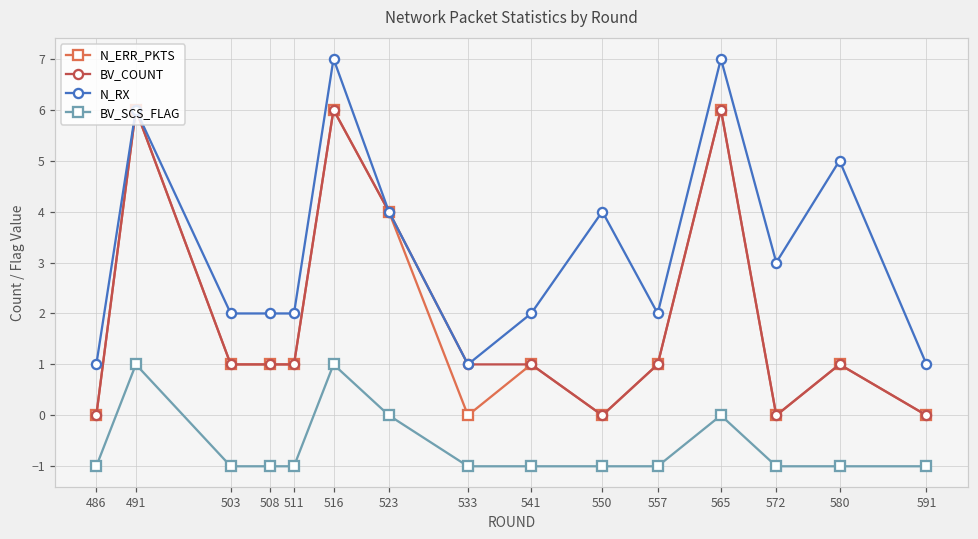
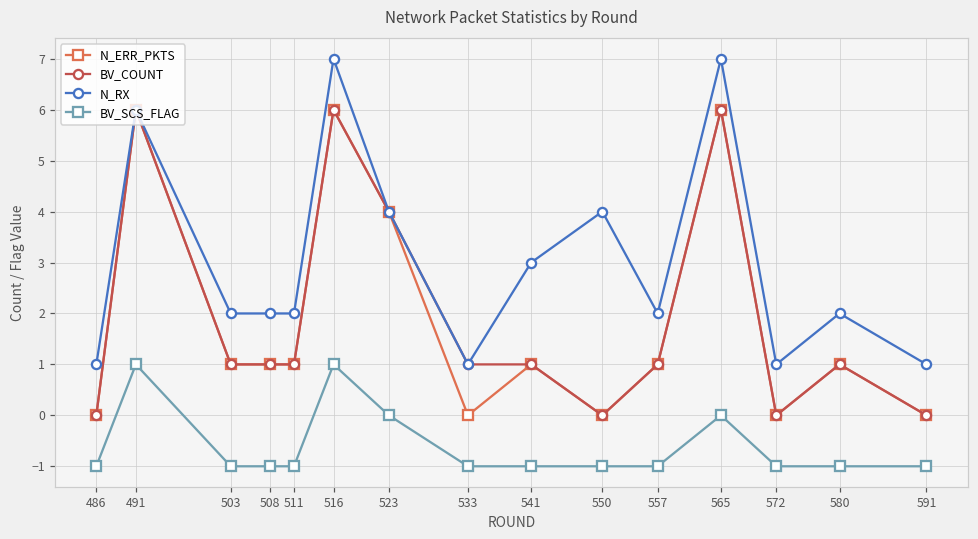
  {
    "N_RX": {
      "486": 1,
      "503": 2,
      "508": 2,
      "511": 2,
      "516": 7,
-     "541": 2,
+     "541": 3,
      "550": 4,
      "557": 2,
      "565": 7,
-     "572": 3,
-     "580": 5,
+     "572": 1,
+     "580": 2,
      "591": 1
    },
    "BV_SCS_FLAG": {
      "486": -1,
      "491": 1,
      "503": -1,
      "508": -1,
      "511": -1,
      "516": 1,
      "523": 0,
      "533": -1,
      "541": -1,
      "550": -1,
      "557": -1,
      "565": 0,
      "572": -1,
      "580": -1,
      "591": -1
    }
  }
